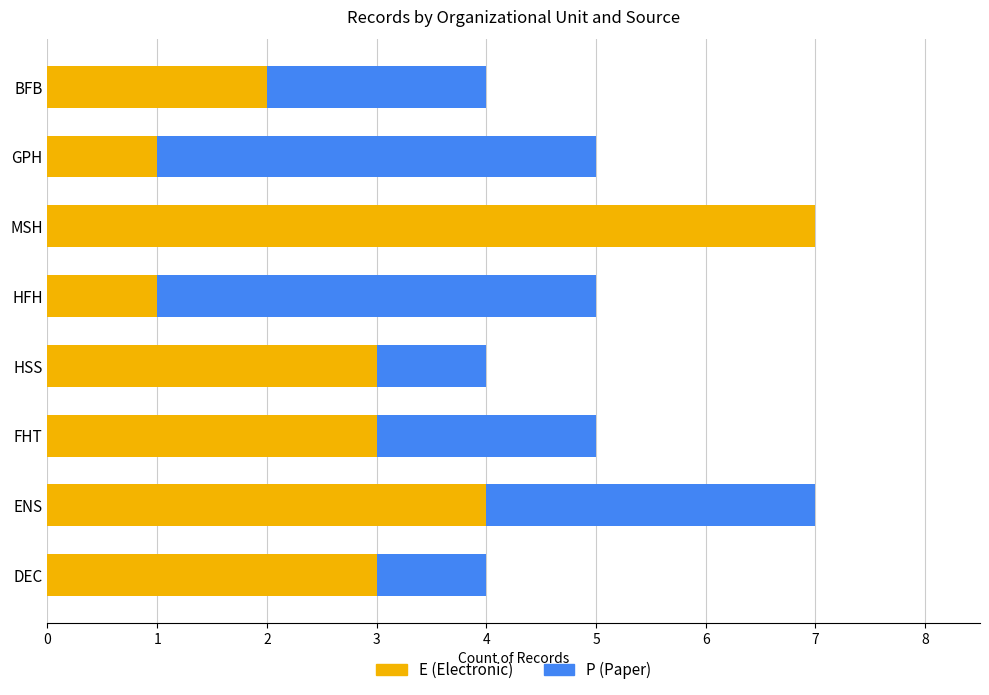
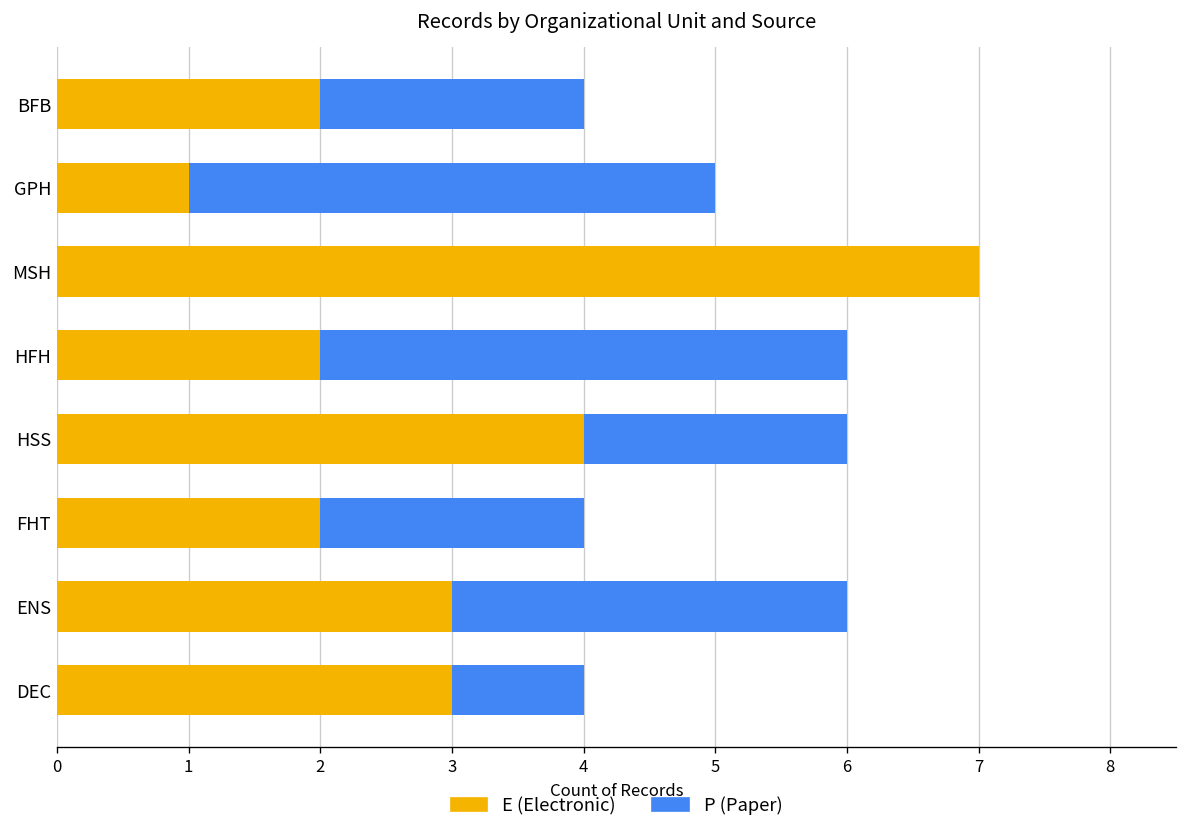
  {
    "E (Electronic)": {
      "BFB": 2,
      "GPH": 1,
      "MSH": 7,
-     "HFH": 1,
-     "HSS": 3,
-     "FHT": 3,
-     "ENS": 4,
+     "HFH": 2,
+     "HSS": 4,
+     "FHT": 2,
+     "ENS": 3,
      "DEC": 3
    },
    "P (Paper)": {
      "BFB": 2,
      "GPH": 4,
      "MSH": 0,
      "HFH": 4,
-     "HSS": 1,
+     "HSS": 2,
      "FHT": 2,
      "ENS": 3,
      "DEC": 1
    }
  }
